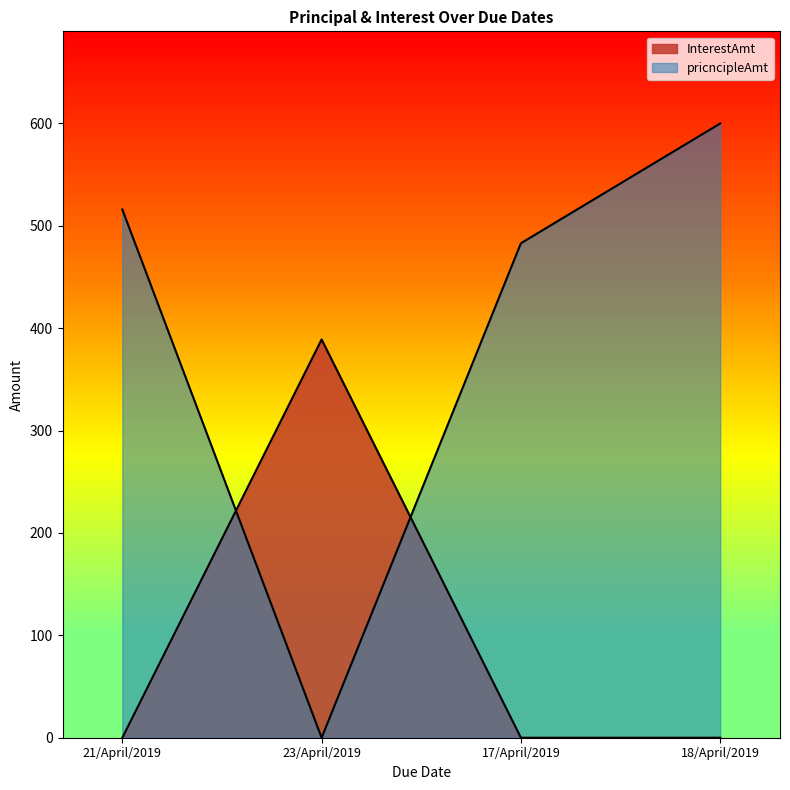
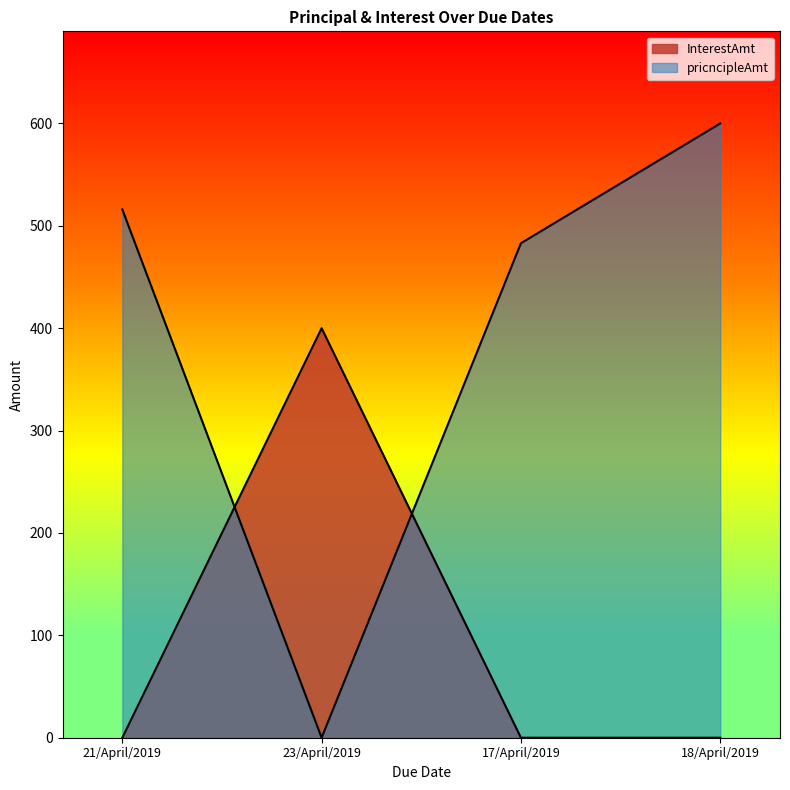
  {
    "InterestAmt": {
      "21/April/2019": 0,
-     "23/April/2019": 389,
+     "23/April/2019": 400,
      "17/April/2019": 0,
      "18/April/2019": 0
    },
    "pricncipleAmt": {
      "21/April/2019": 516,
      "23/April/2019": 0,
      "17/April/2019": 483,
      "18/April/2019": 600
    }
  }
